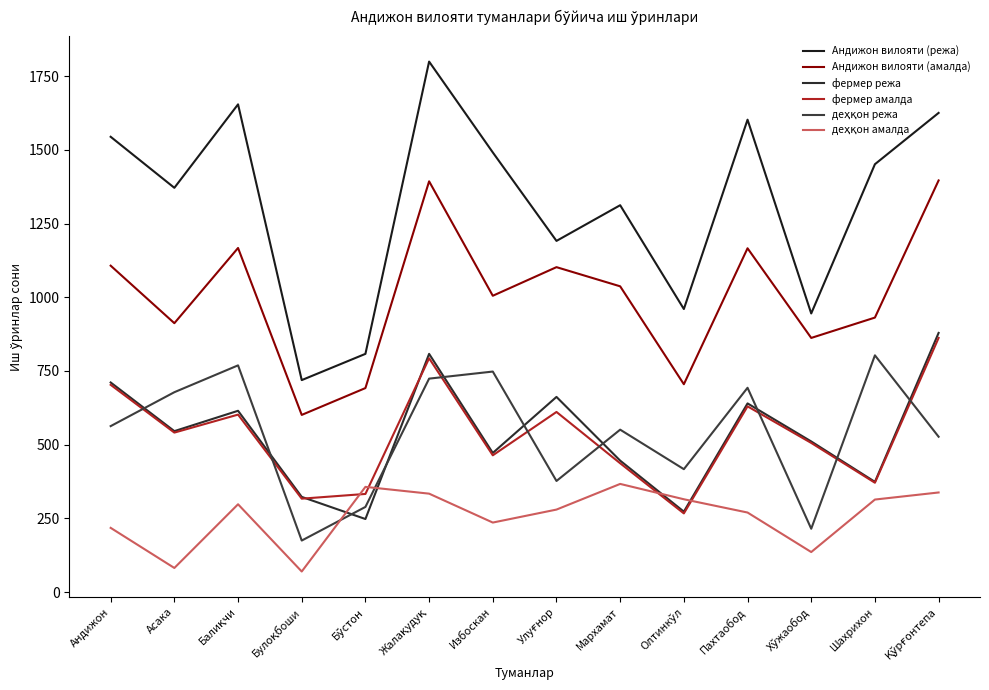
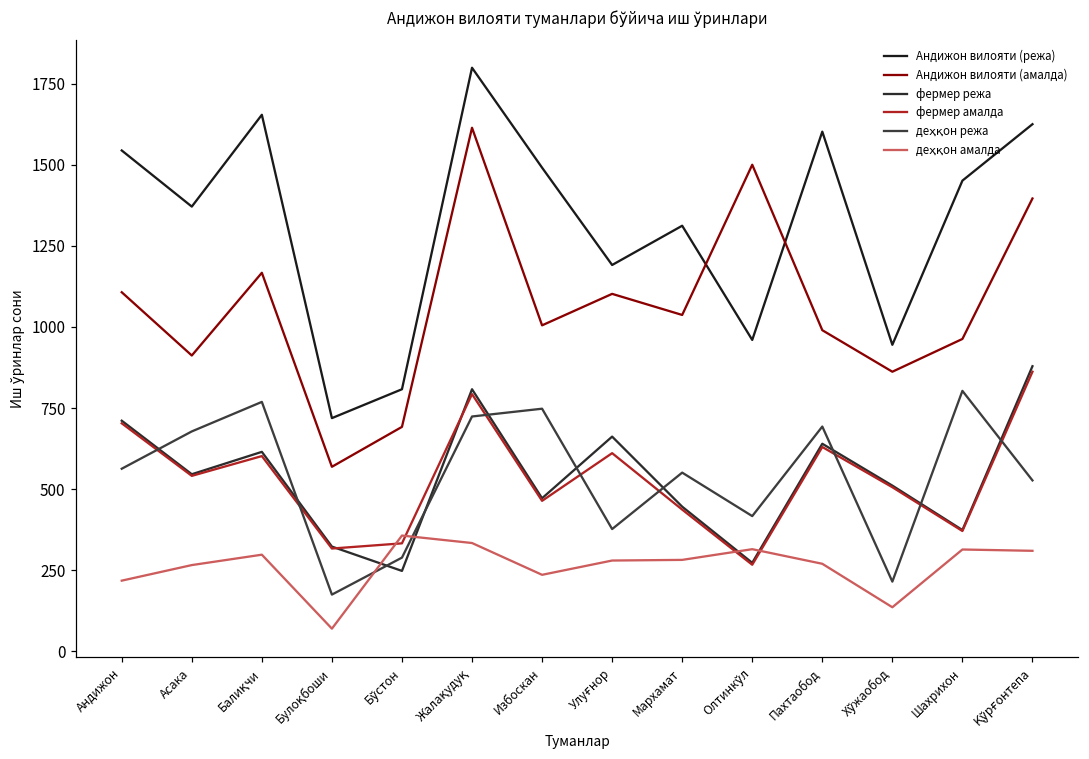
  {
    "Андижон вилояти (амалда)": {
      "Андижон": 1110,
      "Асака": 910,
      "Балиқчи": 1170,
-     "Булоқбоши": 600,
+     "Булоқбоши": 570,
      "Бўстон": 690,
-     "Жалақудуқ": 1390,
+     "Жалақудуқ": 1610,
      "Избоскан": 1010,
      "Улуғнор": 1100,
      "Мархамат": 1040,
-     "Олтинкўл": 710,
-     "Пахтаобод": 1170,
+     "Олтинкўл": 1500,
+     "Пахтаобод": 990,
      "Хўжаобод": 860,
-     "Шахрихон": 930,
+     "Шахрихон": 960,
      "Қўрғонтепа": 1400
    },
    "фермер амалда": {
      "Балиқчи": 600,
      "Бўстон": 330,
      "Жалақудуқ": 790,
      "Улуғнор": 610,
      "Мархамат": 440,
      "Пахтаобод": 630,
      "Қўрғонтепа": 860
    },
    "деҳқон амалда": {
      "Андижон": 220,
-     "Асака": 80,
+     "Асака": 270,
      "Балиқчи": 300,
      "Булоқбоши": 70,
      "Бўстон": 360,
      "Жалақудуқ": 330,
      "Избоскан": 240,
      "Улуғнор": 280,
-     "Мархамат": 370,
+     "Мархамат": 280,
      "Олтинкўл": 320,
      "Пахтаобод": 270,
      "Хўжаобод": 140,
      "Шахрихон": 310,
-     "Қўрғонтепа": 340
+     "Қўрғонтепа": 310
    }
  }
